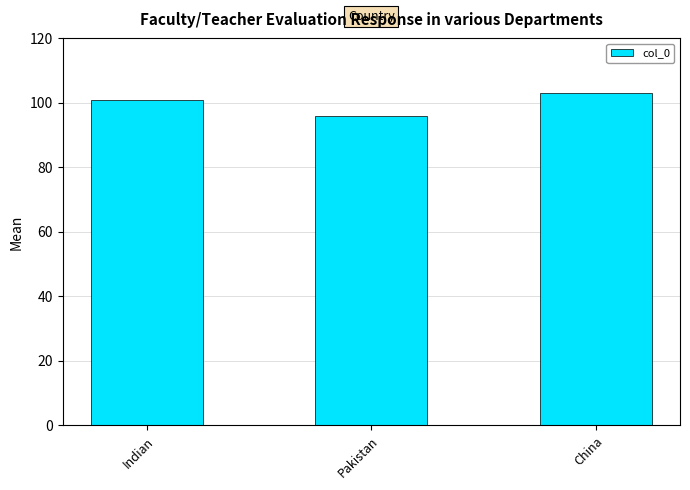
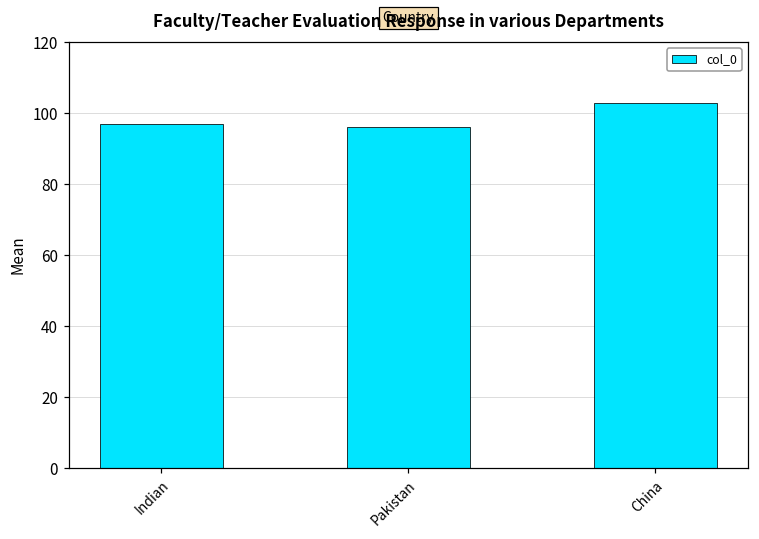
  {
-   "Indian": 101,
+   "Indian": 97,
    "Pakistan": 96,
    "China": 103
  }
